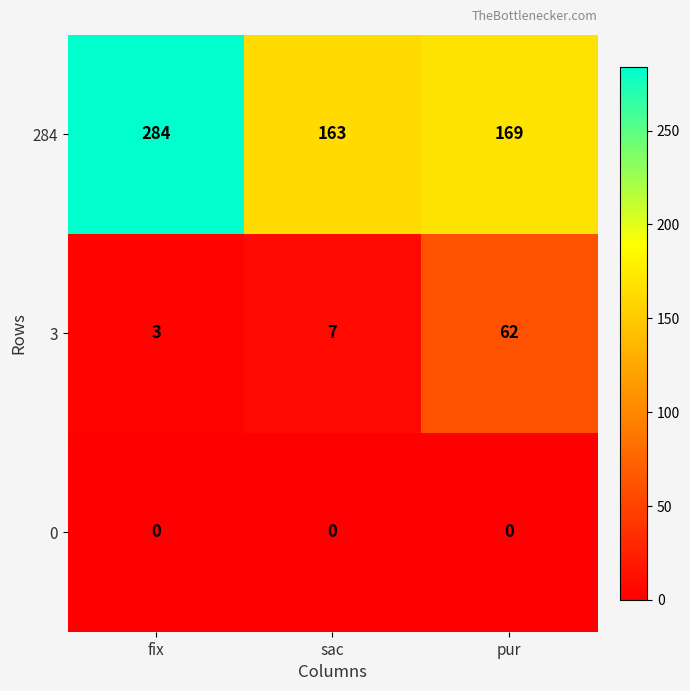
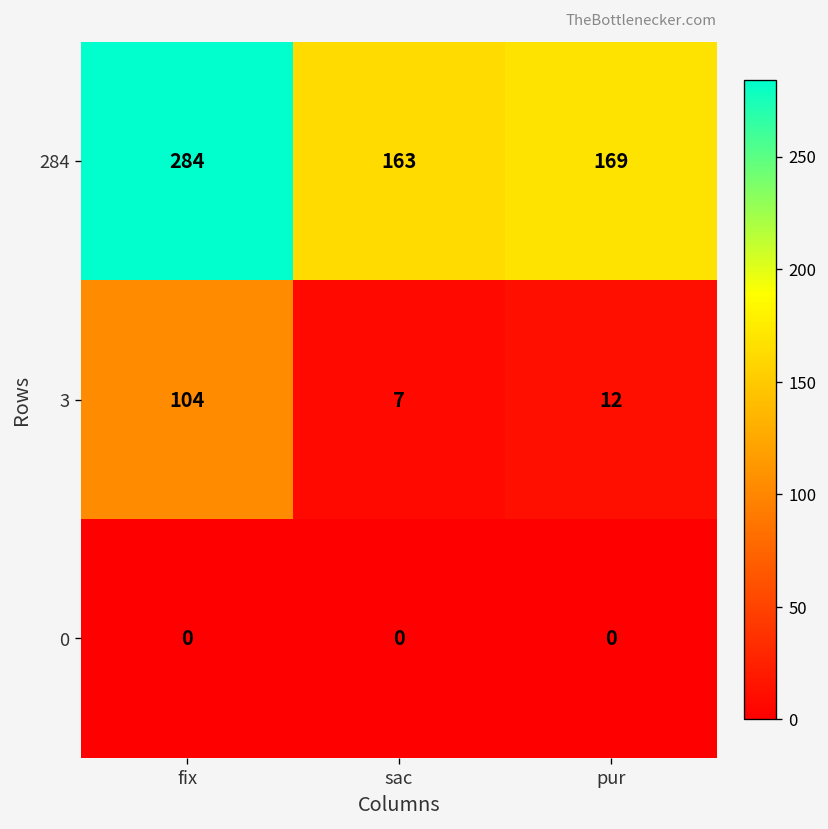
  {
    "284": {
      "fix": 284,
      "sac": 163,
      "pur": 169
    },
    "3": {
-     "fix": 3,
+     "fix": 104,
      "sac": 7,
-     "pur": 62
+     "pur": 12
    },
    "0": {
      "fix": 0,
      "sac": 0,
      "pur": 0
    }
  }
